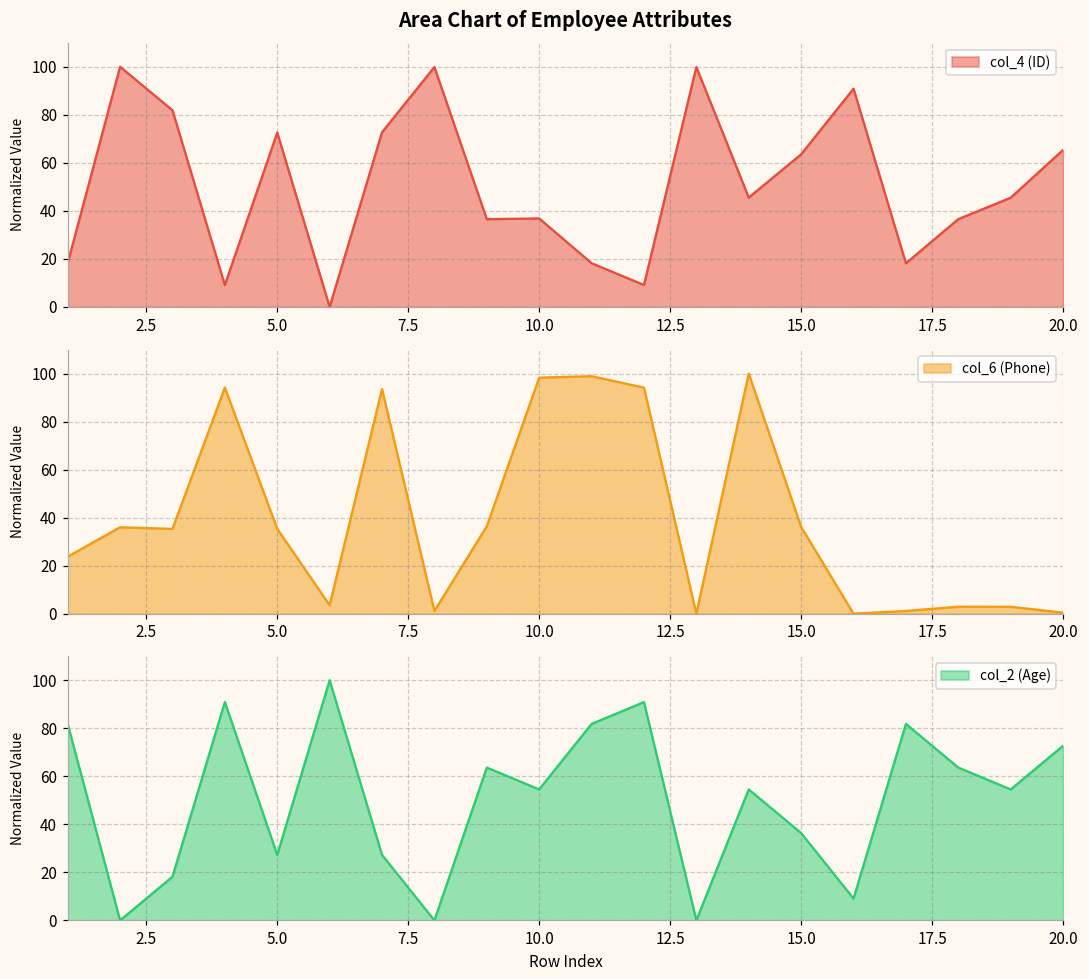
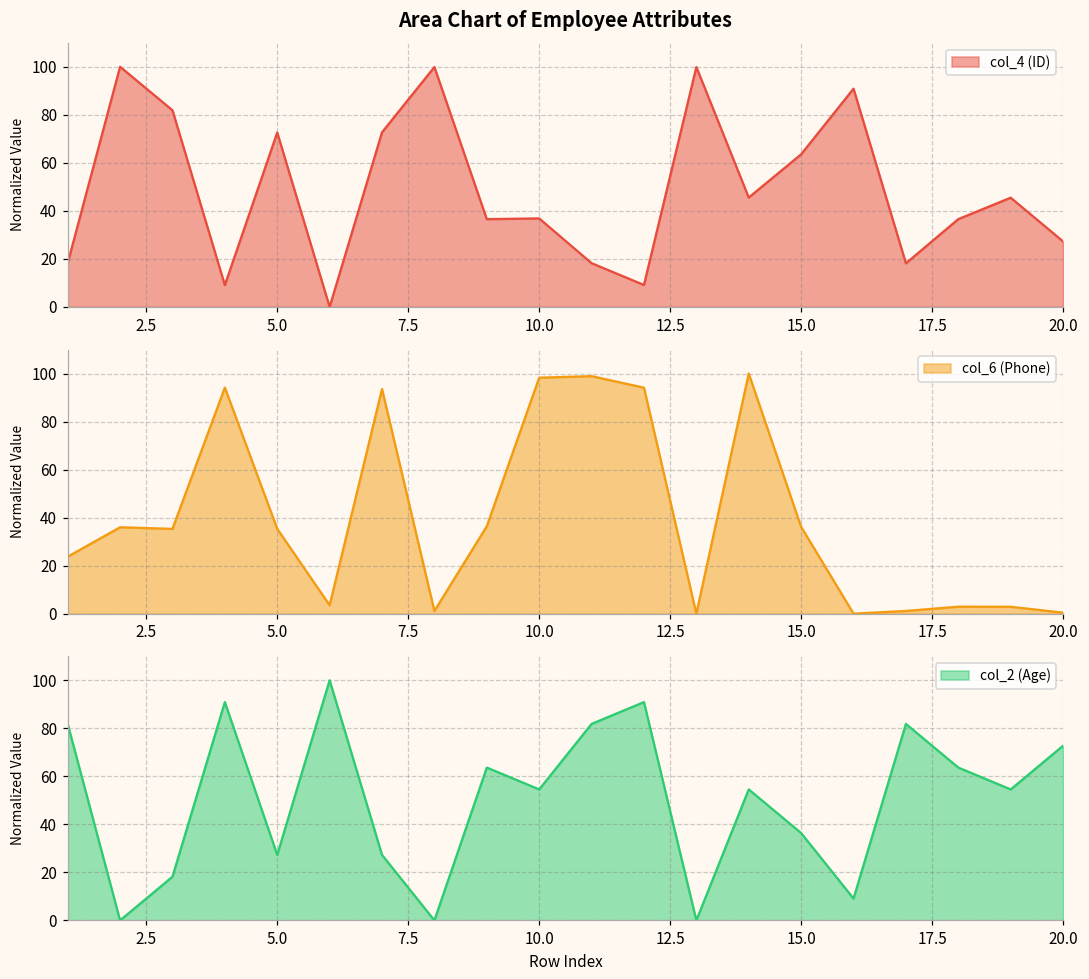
  {
    "Area Chart of Employee Attributes": {
      "5.0": 73,
      "10.0": 37,
      "15.0": 64,
-     "20.0": 65
+     "20.0": 27
    }
  }
